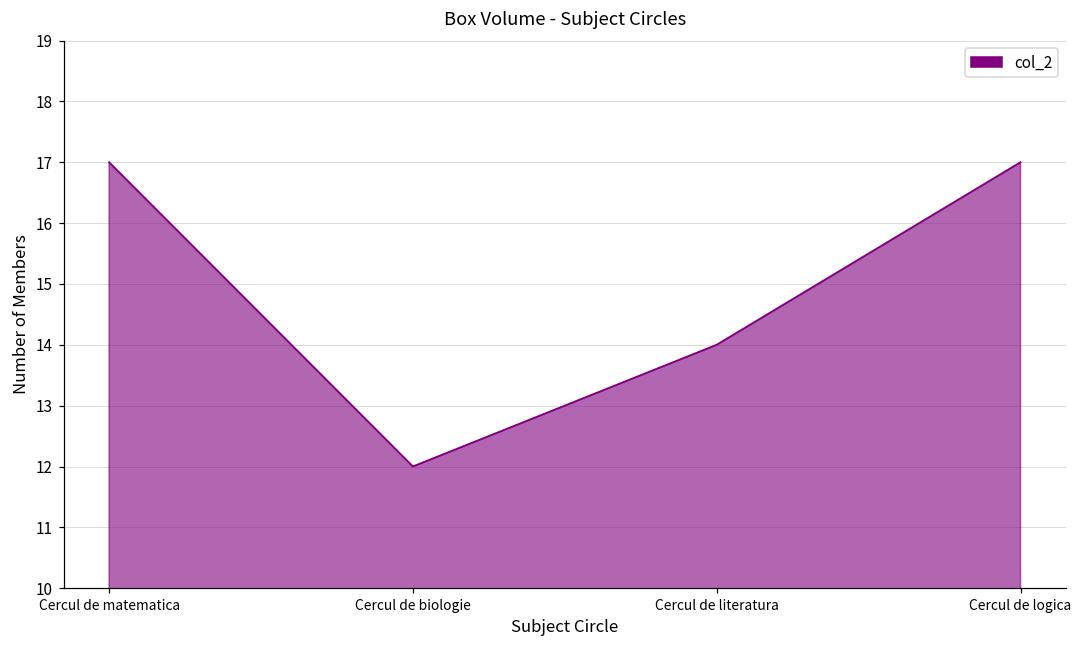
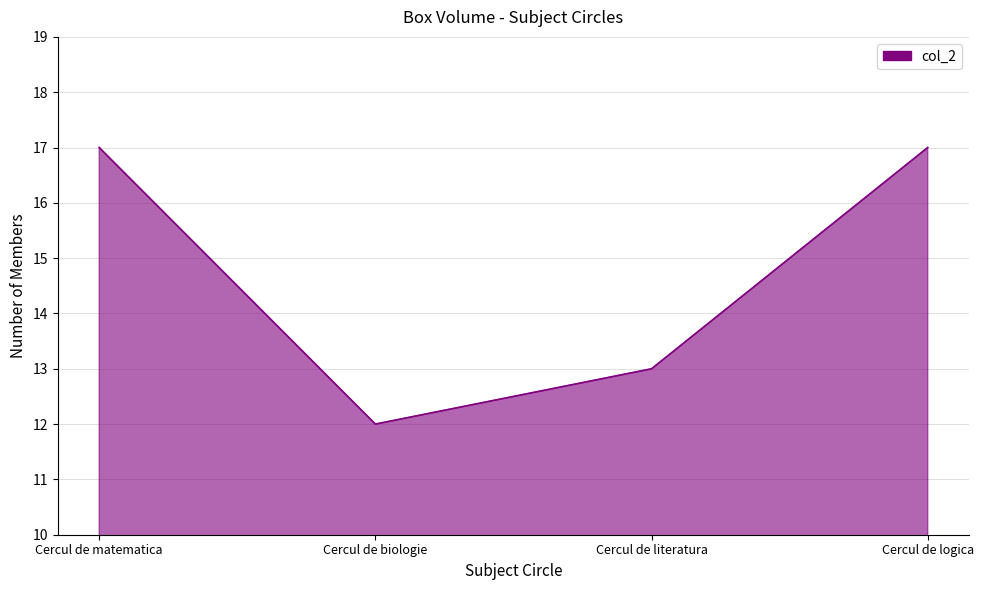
  {
    "Cercul de matematica": 17,
    "Cercul de biologie": 12,
-   "Cercul de literatura": 14,
+   "Cercul de literatura": 13,
    "Cercul de logica": 17
  }
